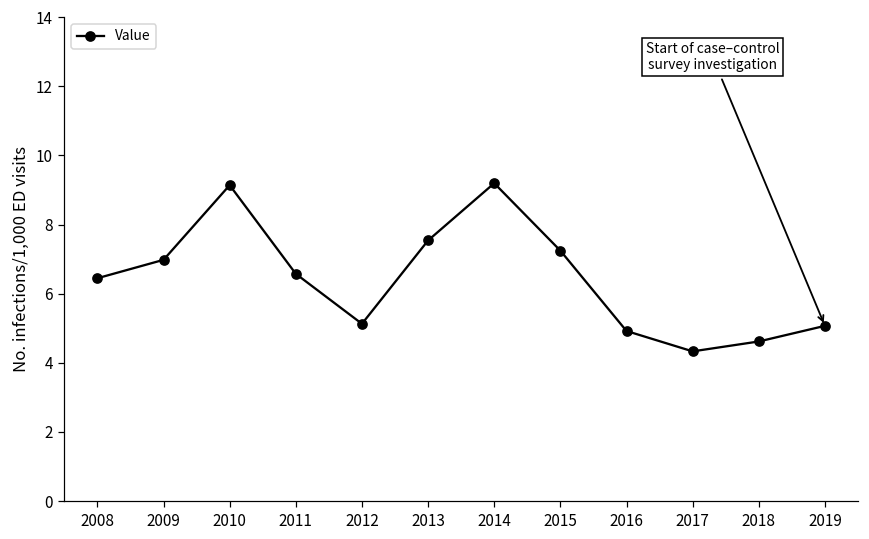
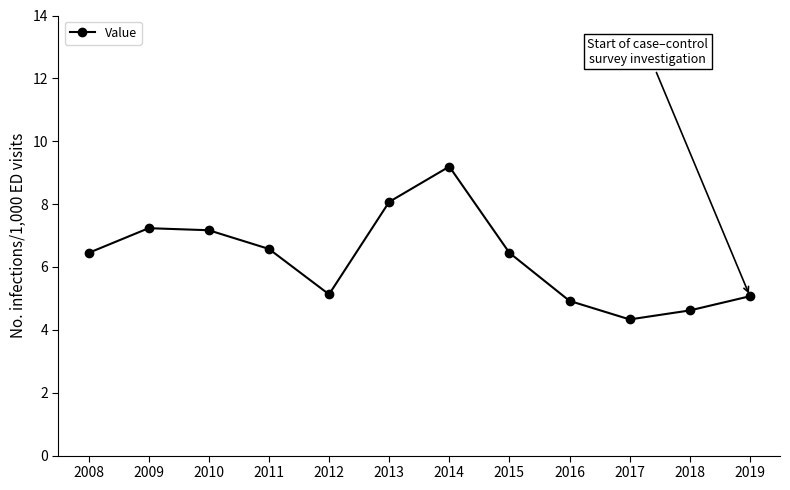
  {
    "2008": 6.4,
-   "2009": 7.0,
-   "2010": 9.1,
+   "2009": 7.2,
+   "2010": 7.2,
    "2011": 6.6,
    "2012": 5.1,
-   "2013": 7.5,
+   "2013": 8.1,
    "2014": 9.2,
-   "2015": 7.2,
+   "2015": 6.4,
    "2016": 4.9,
    "2017": 4.3,
    "2018": 4.6,
    "2019": 5.1
  }
